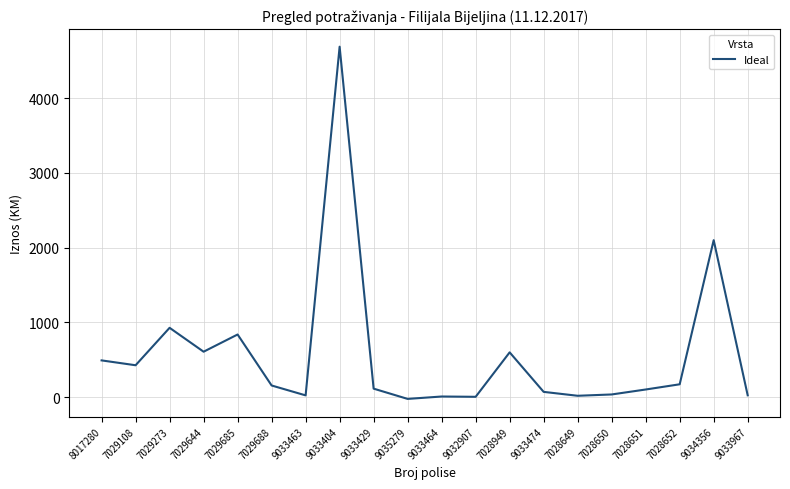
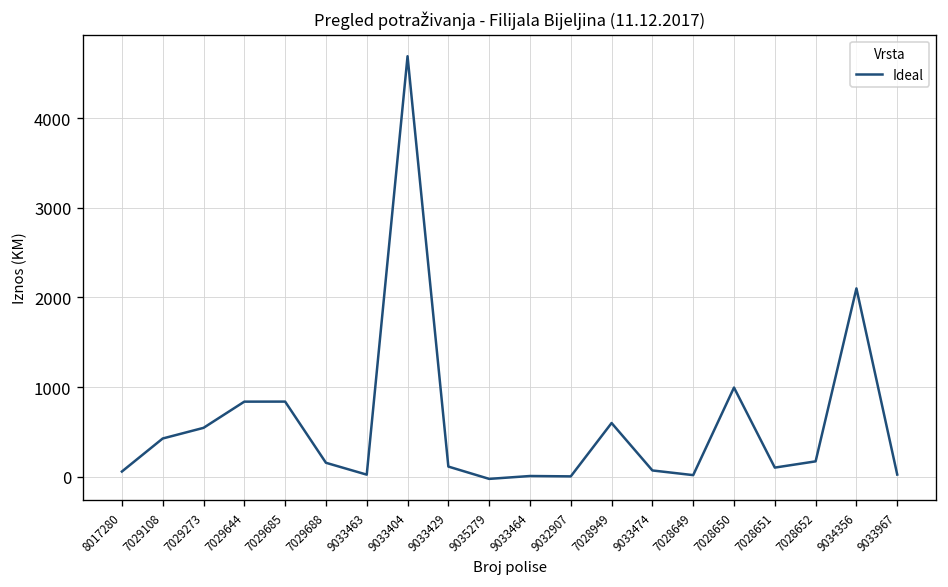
  {
-   "8017280": 500,
+   "8017280": 100,
    "7029108": 400,
-   "7029273": 900,
-   "7029644": 600,
+   "7029273": 500,
+   "7029644": 800,
    "7029685": 800,
    "7029688": 200,
    "9033463": 0,
    "9033404": 4700,
    "9033429": 100,
    "9035279": 0,
    "9033464": 0,
    "9032907": 0,
    "7028949": 600,
    "9033474": 100,
    "7028649": 0,
-   "7028650": 0,
+   "7028650": 1000,
    "7028651": 100,
    "7028652": 200,
    "9034356": 2100,
    "9033967": 0
  }
